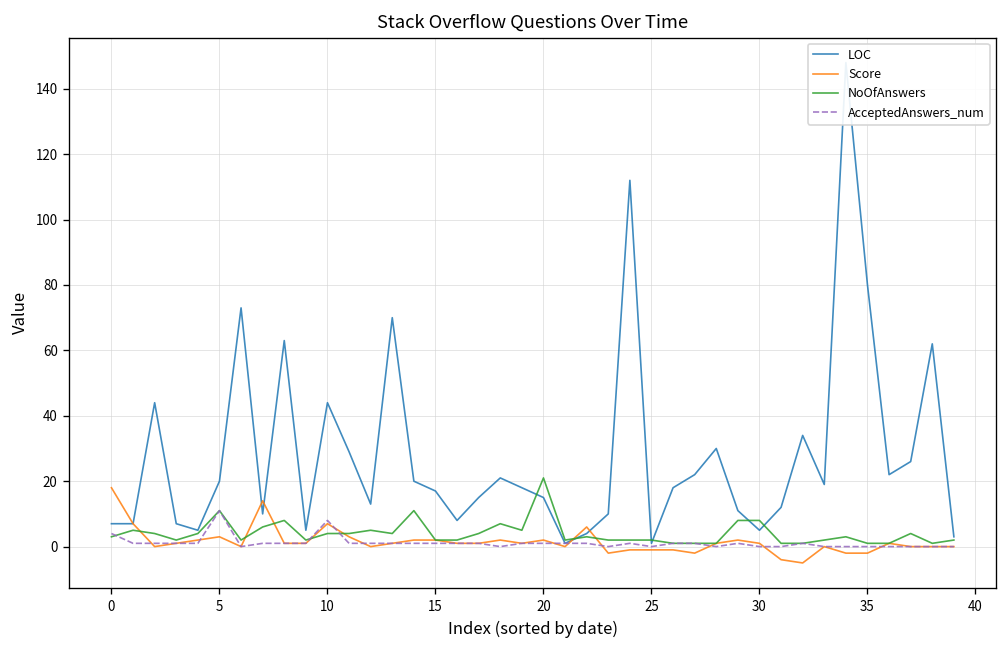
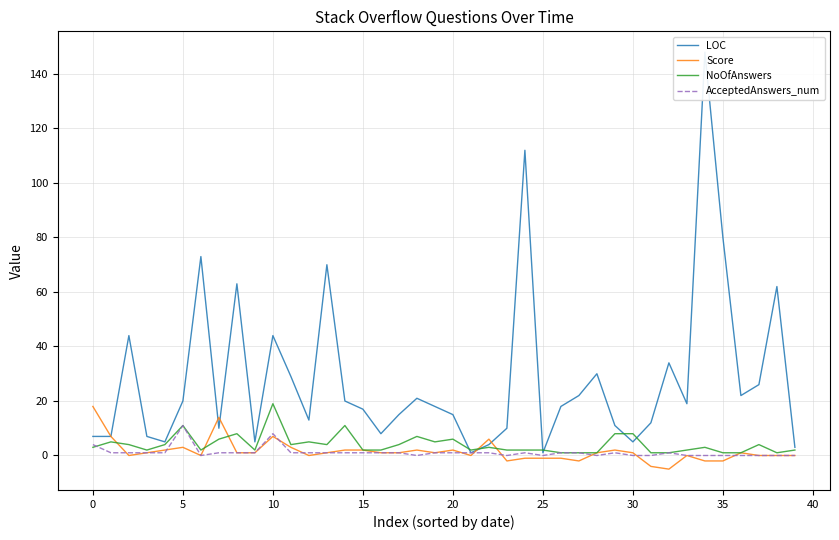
  {
    "LOC": {
      "0": 7,
      "5": 20,
      "10": 44,
      "15": 17,
      "20": 15,
      "25": 1,
      "30": 5,
      "35": 80
    },
    "Score": {
      "0": 18,
      "5": 3,
      "10": 7,
      "20": 2,
      "25": -1,
      "30": 1,
      "35": -2
    },
    "NoOfAnswers": {
      "0": 3,
-     "10": 4,
-     "20": 21,
+     "10": 19,
+     "20": 6,
      "25": 2,
      "30": 8,
      "35": 1
    },
    "AcceptedAnswers_num": {
      "0": 4,
      "10": 8,
      "15": 1,
      "20": 1,
      "25": 0,
      "30": 0,
      "35": 0
    }
  }
